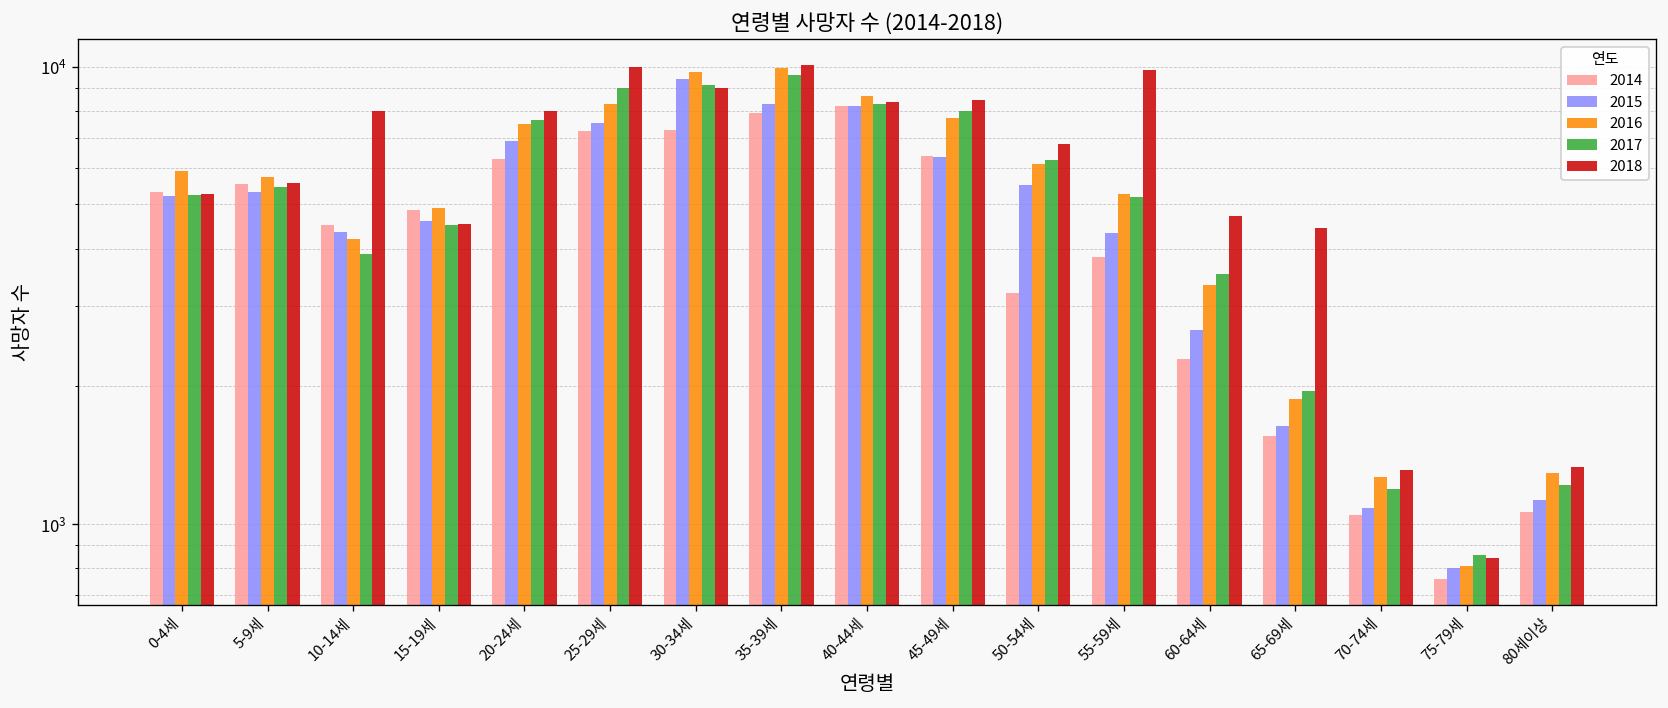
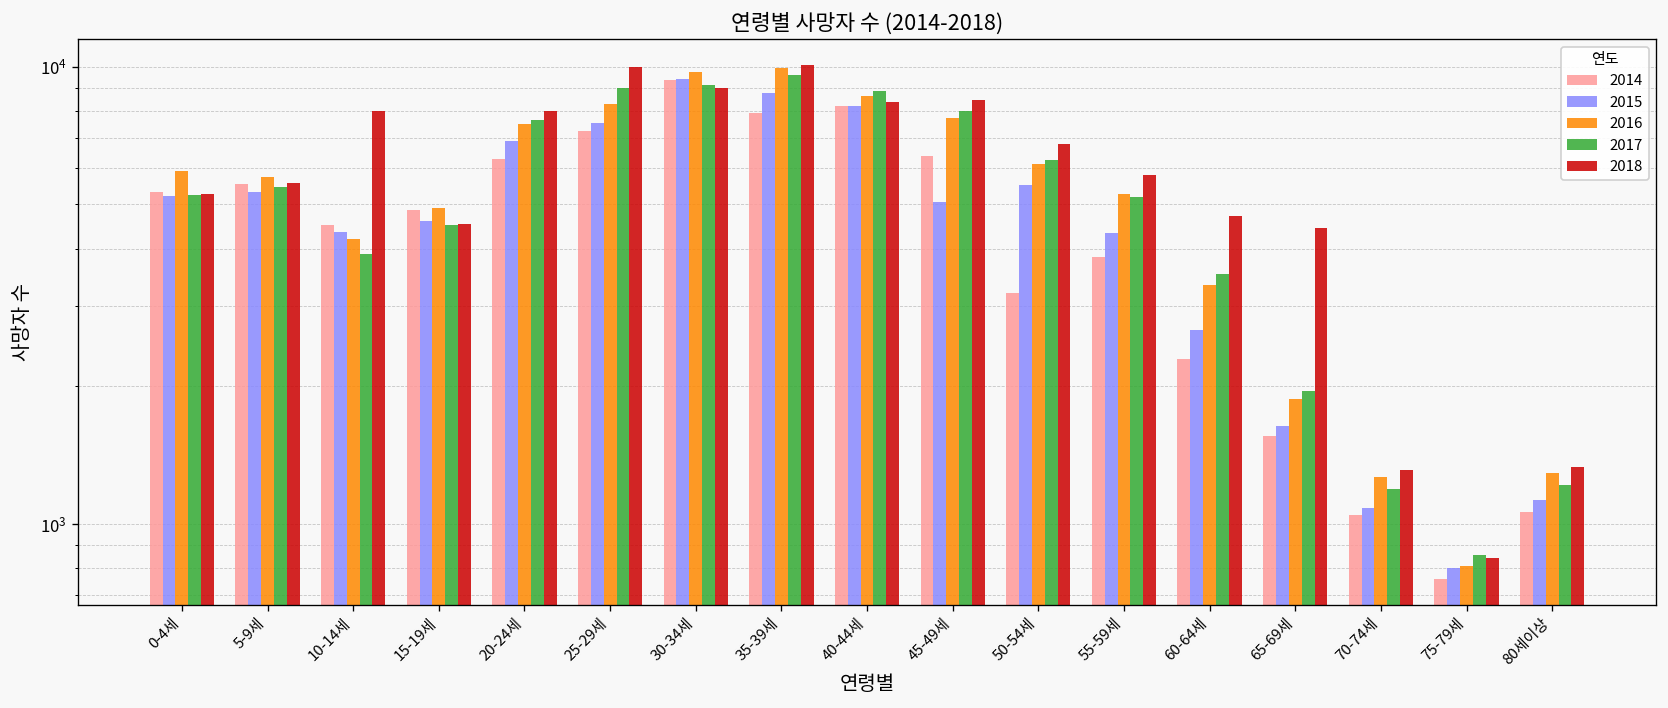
  {
    "2014": {
      "0-4세": 5300,
      "5-9세": 5500,
      "10-14세": 4500,
      "15-19세": 4900,
      "20-24세": 6300,
      "25-29세": 7300,
-     "30-34세": 7300,
+     "30-34세": 9400,
      "35-39세": 7900,
      "40-44세": 8200,
      "45-49세": 6400,
      "50-54세": 3200,
      "55-59세": 3800,
      "60-64세": 2300,
      "65-69세": 1560,
      "70-74세": 1050,
      "75-79세": 760,
      "80세이상": 1060
    },
    "2015": {
      "0-4세": 5200,
      "5-9세": 5300,
      "10-14세": 4400,
      "15-19세": 4600,
      "20-24세": 6900,
      "25-29세": 7500,
      "30-34세": 9400,
-     "35-39세": 8300,
+     "35-39세": 8800,
      "40-44세": 8200,
-     "45-49세": 6300,
+     "45-49세": 5100,
      "50-54세": 5500,
      "55-59세": 4300,
      "60-64세": 2700,
      "65-69세": 1640,
      "70-74세": 1090,
      "75-79세": 800,
      "80세이상": 1130
    },
    "2016": {
      "0-4세": 5900,
      "5-9세": 5800,
      "10-14세": 4200,
      "15-19세": 4900,
      "20-24세": 7500,
      "25-29세": 8300,
      "30-34세": 9800,
      "35-39세": 9900,
      "40-44세": 8600,
      "45-49세": 7700,
      "50-54세": 6100,
      "55-59세": 5300,
      "60-64세": 3300,
      "65-69세": 1900,
      "70-74세": 1270,
      "75-79세": 810,
      "80세이상": 1300
    },
    "2017": {
      "0-4세": 5200,
      "5-9세": 5500,
      "10-14세": 3900,
      "15-19세": 4500,
      "20-24세": 7700,
      "25-29세": 9000,
      "30-34세": 9100,
      "35-39세": 9600,
-     "40-44세": 8300,
+     "40-44세": 8800,
      "45-49세": 8000,
      "50-54세": 6300,
      "55-59세": 5200,
      "60-64세": 3500,
      "65-69세": 2000,
      "70-74세": 1190,
      "75-79세": 860,
      "80세이상": 1220
    },
    "2018": {
      "0-4세": 5300,
      "5-9세": 5600,
      "10-14세": 8000,
      "15-19세": 4500,
      "20-24세": 8000,
      "25-29세": 10000,
      "30-34세": 9000,
      "35-39세": 10100,
      "40-44세": 8400,
      "45-49세": 8400,
      "50-54세": 6800,
-     "55-59세": 9900,
+     "55-59세": 5800,
      "60-64세": 4700,
      "65-69세": 4500,
      "70-74세": 1310,
      "75-79세": 840,
      "80세이상": 1330
    }
  }
